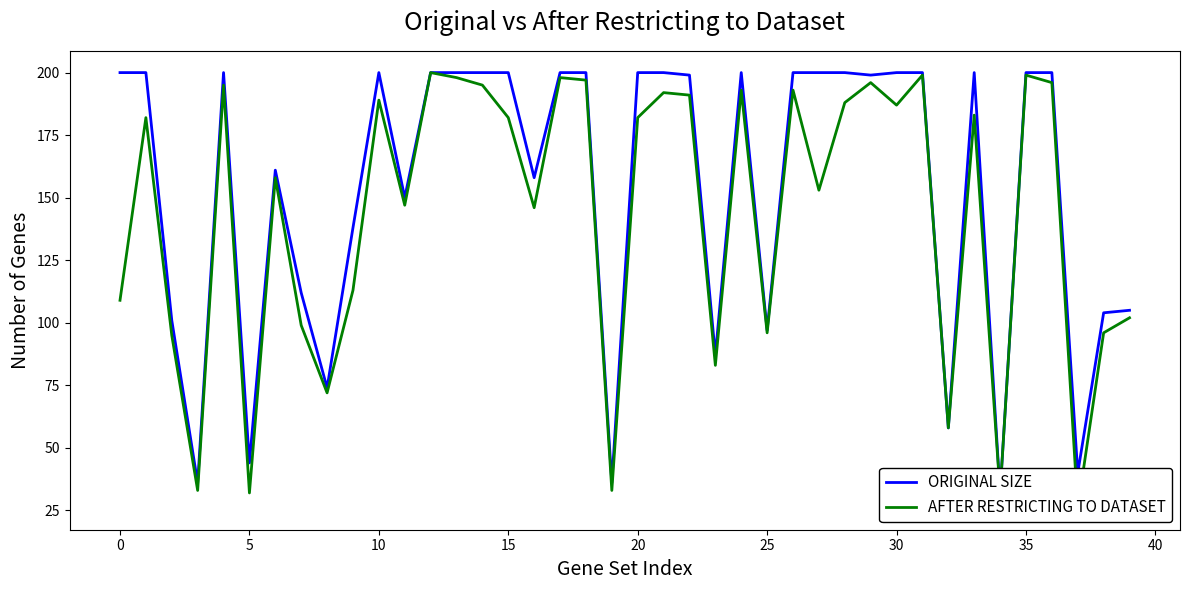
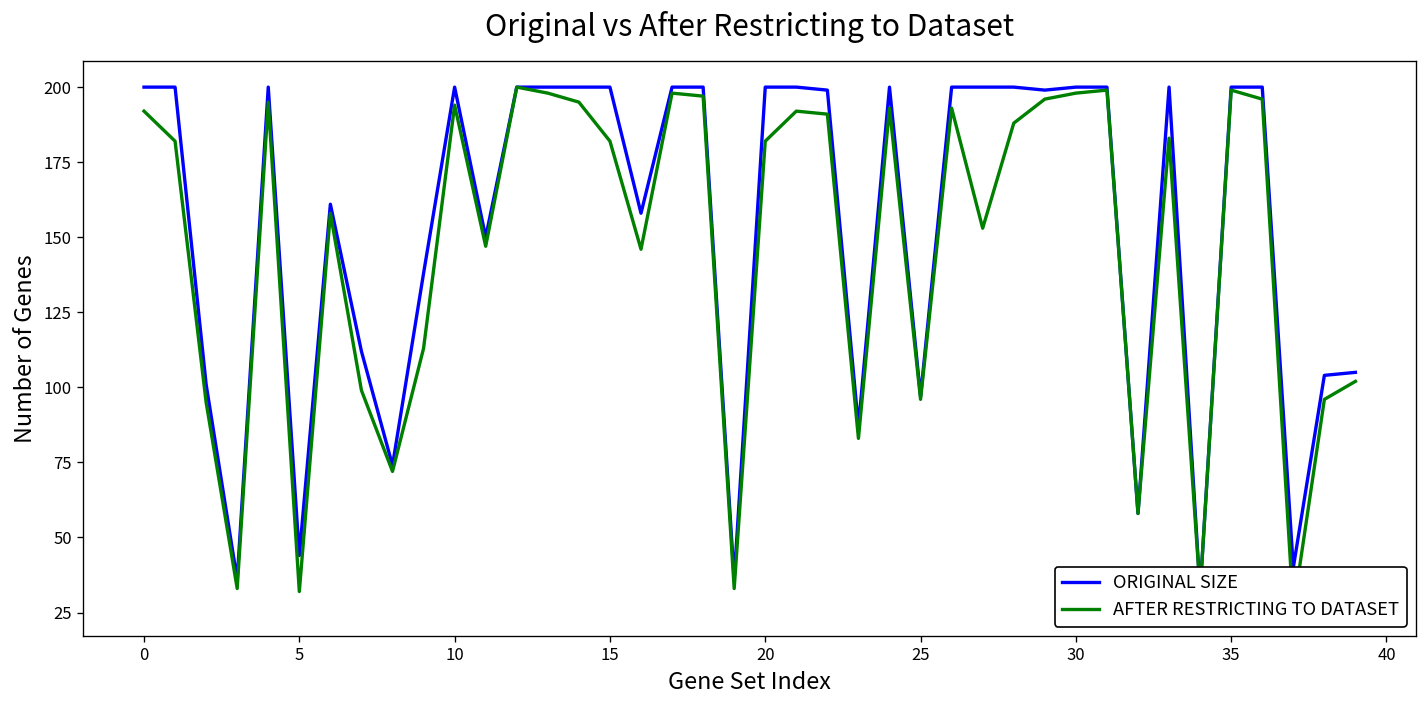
  {
    "ORIGINAL SIZE": {
      "0": 200,
      "5": 44,
      "10": 200,
      "15": 200,
      "20": 200,
      "30": 200
    },
    "AFTER RESTRICTING TO DATASET": {
-     "0": 109,
+     "0": 192,
      "5": 32,
-     "10": 189,
+     "10": 194,
      "15": 182,
      "20": 182,
-     "30": 187
+     "30": 198
    }
  }
